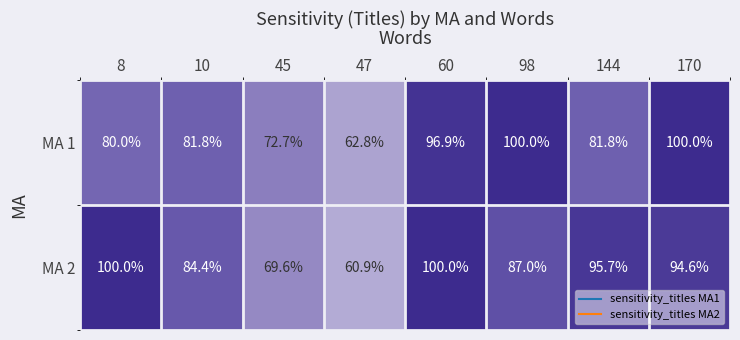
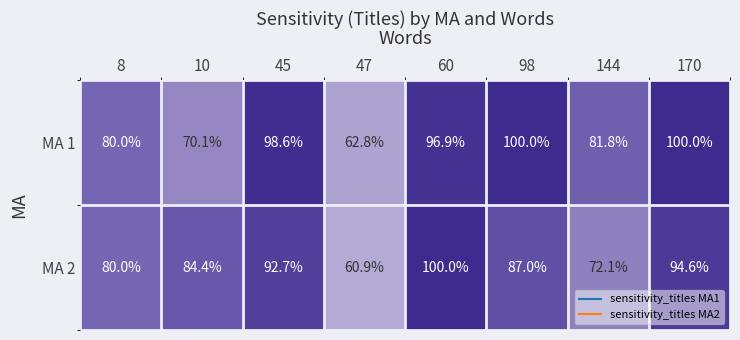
  {
    "MA 1": {
      "8": "80.0%",
-     "10": "81.8%",
-     "45": "72.7%",
+     "10": "70.1%",
+     "45": "98.6%",
      "47": "62.8%",
      "60": "96.9%",
      "98": "100.0%",
      "144": "81.8%",
      "170": "100.0%"
    },
    "MA 2": {
-     "8": "100.0%",
+     "8": "80.0%",
      "10": "84.4%",
-     "45": "69.6%",
+     "45": "92.7%",
      "47": "60.9%",
      "60": "100.0%",
      "98": "87.0%",
-     "144": "95.7%",
+     "144": "72.1%",
      "170": "94.6%"
    }
  }
